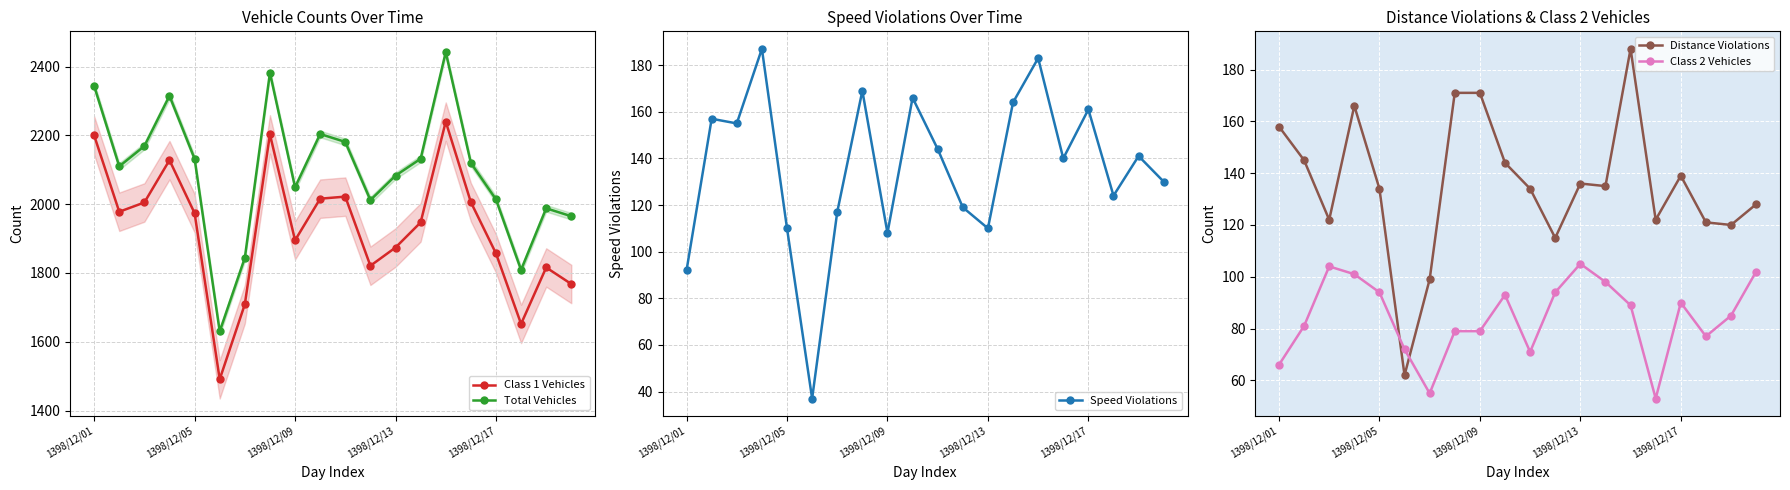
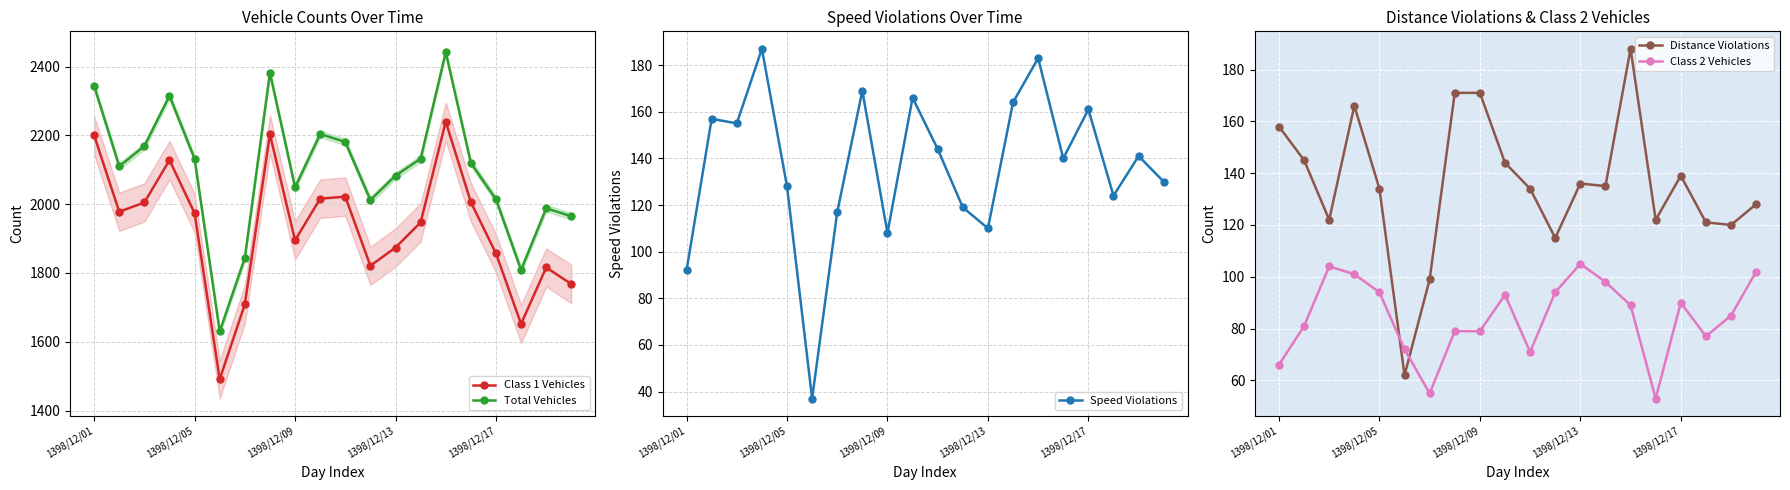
  {
    "Speed Violations Over Time": {
      "1398/12/01": 92,
-     "1398/12/05": 110,
+     "1398/12/05": 128,
      "1398/12/09": 108,
      "1398/12/13": 110,
      "1398/12/17": 161
    },
    "Distance Violations & Class 2 Vehicles": {
      "Distance Violations": {
        "1398/12/01": 158,
        "1398/12/05": 134,
        "1398/12/09": 171,
        "1398/12/13": 136,
        "1398/12/17": 139
      },
      "Class 2 Vehicles": {
        "1398/12/01": 66,
        "1398/12/05": 94,
        "1398/12/09": 79,
        "1398/12/13": 105,
        "1398/12/17": 90
      }
    }
  }
